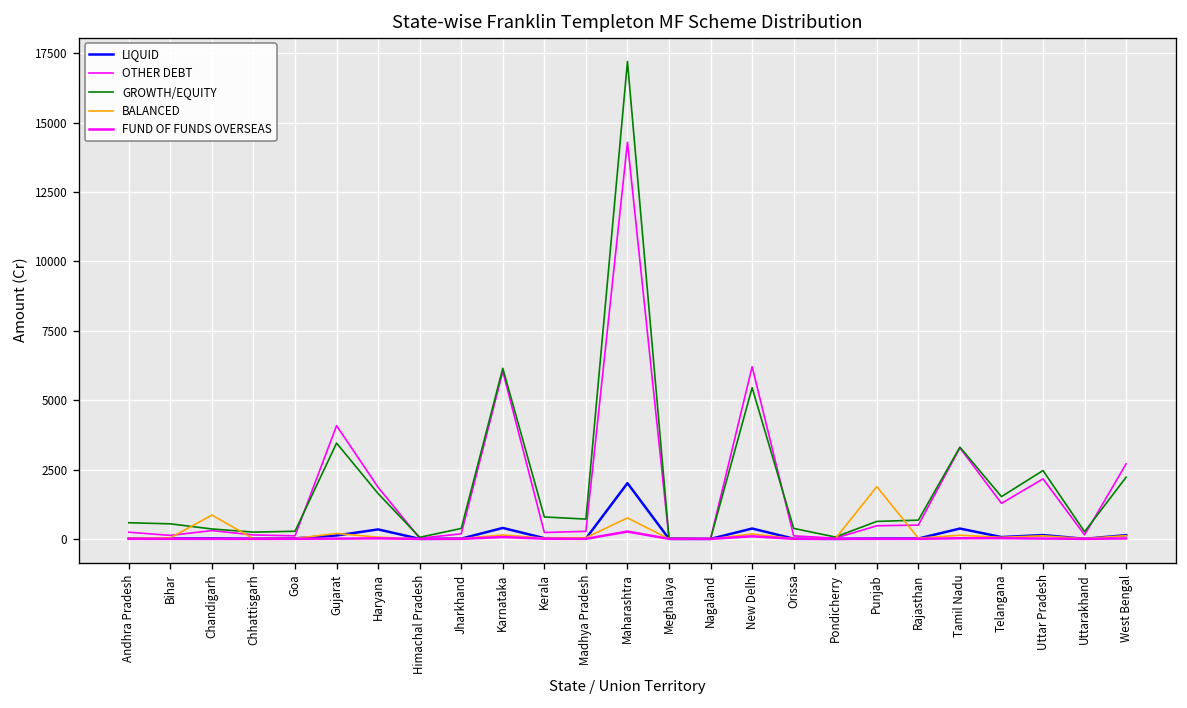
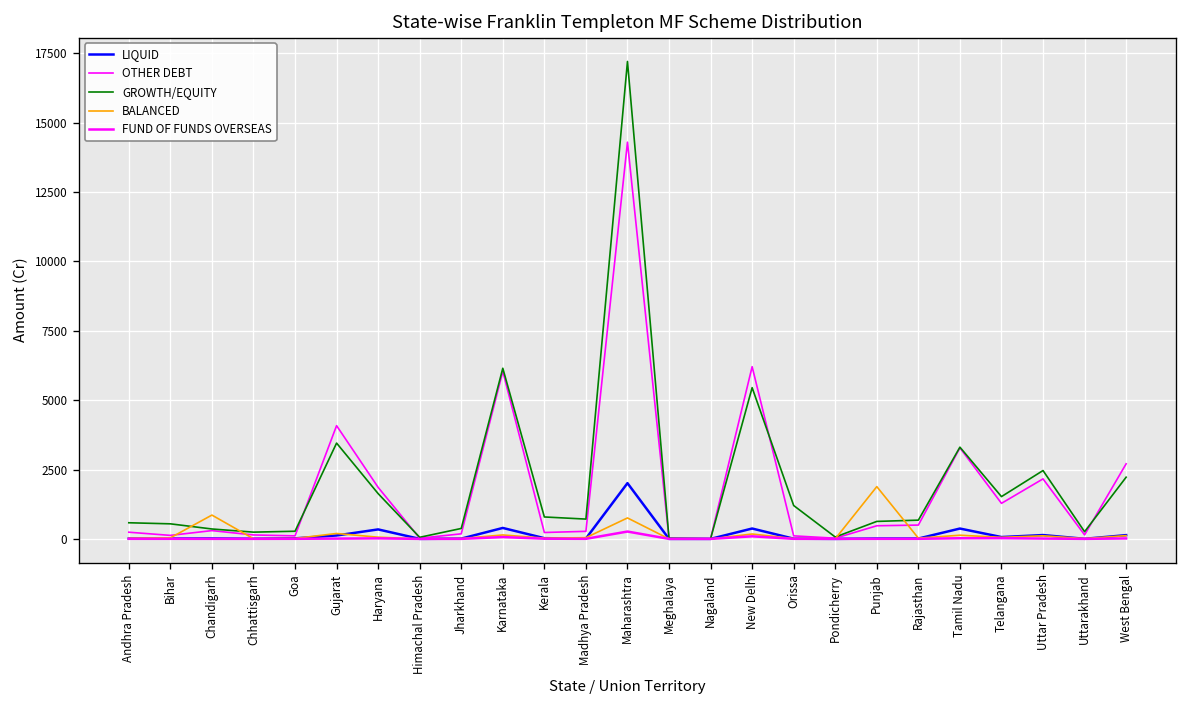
  {
    "LIQUID": {
      "Haryana": 300,
      "Karnataka": 400,
      "Maharashtra": 2000,
      "New Delhi": 400,
      "Tamil Nadu": 400
    },
    "GROWTH/EQUITY": {
      "Andhra Pradesh": 600,
      "Bihar": 500,
      "Goa": 300,
      "Gujarat": 3500,
      "Haryana": 1600,
      "Jharkhand": 400,
      "Karnataka": 6100,
      "Kerala": 800,
      "Madhya Pradesh": 700,
      "Maharashtra": 17200,
      "New Delhi": 5400,
-     "Orissa": 400,
+     "Orissa": 1200,
      "Punjab": 600,
      "Rajasthan": 700,
      "Telangana": 1500,
      "Uttar Pradesh": 2500,
      "Uttarakhand": 300,
      "West Bengal": 2200
    },
    "BALANCED": {
      "Chandigarh": 900,
      "Maharashtra": 800,
      "Punjab": 1900
    }
  }
